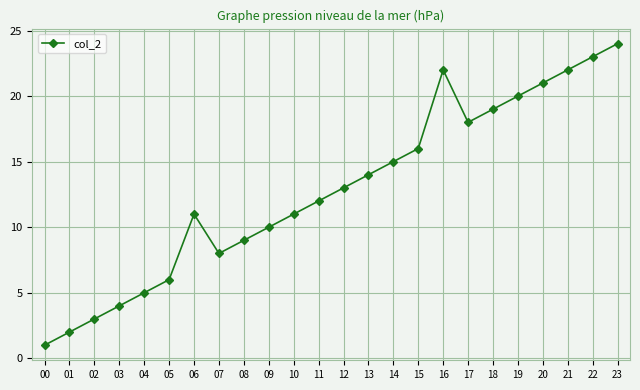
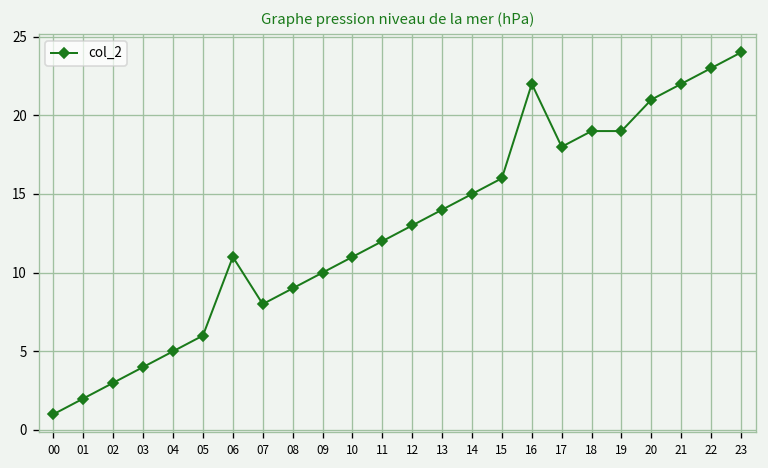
  {
    "00": 1,
    "01": 2,
    "02": 3,
    "03": 4,
    "04": 5,
    "05": 6,
    "06": 11,
    "07": 8,
    "08": 9,
    "09": 10,
    "10": 11,
    "11": 12,
    "12": 13,
    "13": 14,
    "14": 15,
    "15": 16,
    "16": 22,
    "17": 18,
    "18": 19,
-   "19": 20,
+   "19": 19,
    "20": 21,
    "21": 22,
    "22": 23,
    "23": 24
  }
